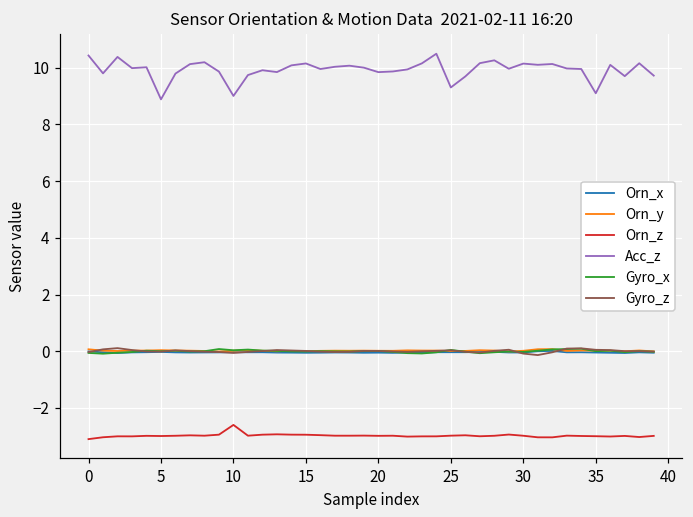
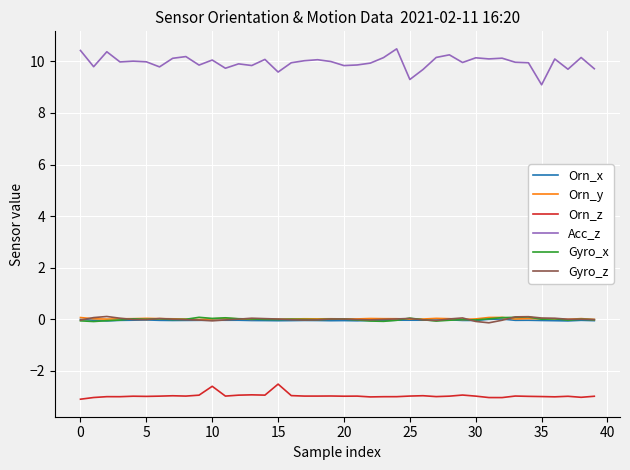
  {
    "Orn_z": {
      "0": -3.1,
      "5": -3.0,
      "10": -2.6,
-     "15": -2.9,
+     "15": -2.5,
      "20": -3.0,
      "25": -3.0,
      "30": -3.0,
      "35": -3.0
    },
    "Acc_z": {
      "0": 10.4,
-     "5": 8.9,
-     "10": 9.0,
-     "15": 10.1,
+     "5": 10.0,
+     "10": 10.1,
+     "15": 9.6,
      "20": 9.8,
      "25": 9.3,
      "30": 10.1,
      "35": 9.1
    }
  }
